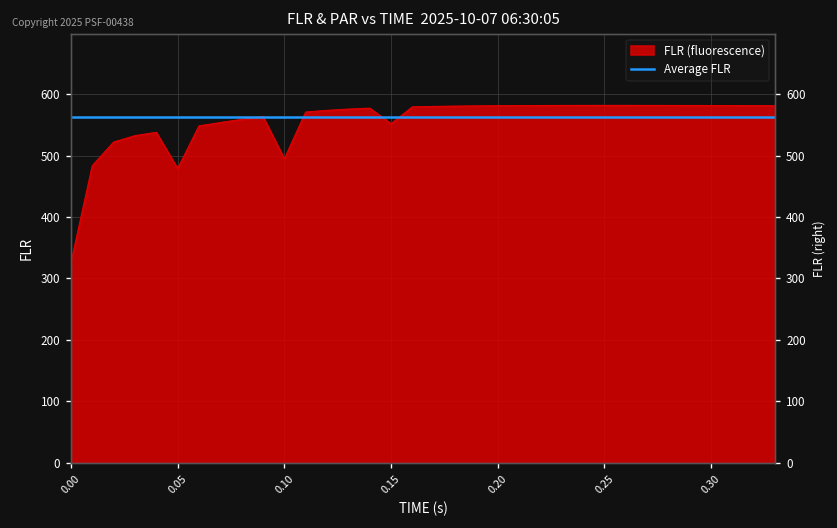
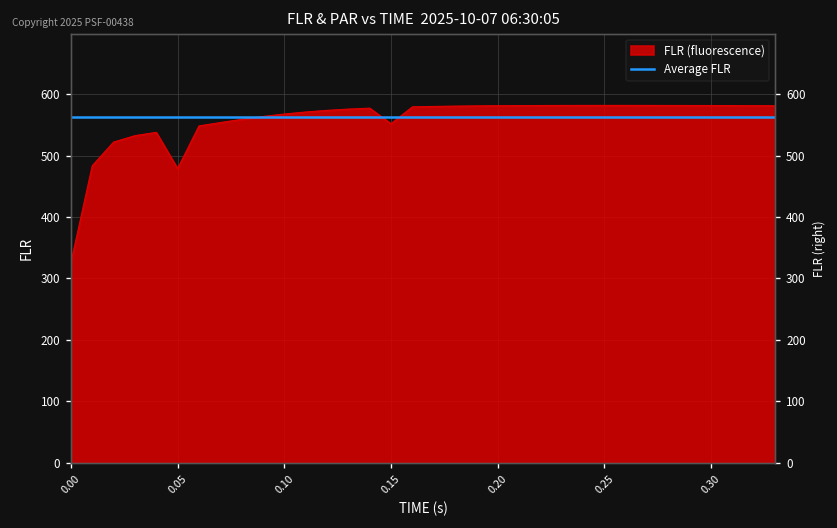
  {
    "0.00": 330,
    "0.05": 480,
-   "0.10": 490,
+   "0.10": 570,
    "0.15": 550,
    "0.20": 580,
    "0.25": 580,
    "0.30": 580
  }
